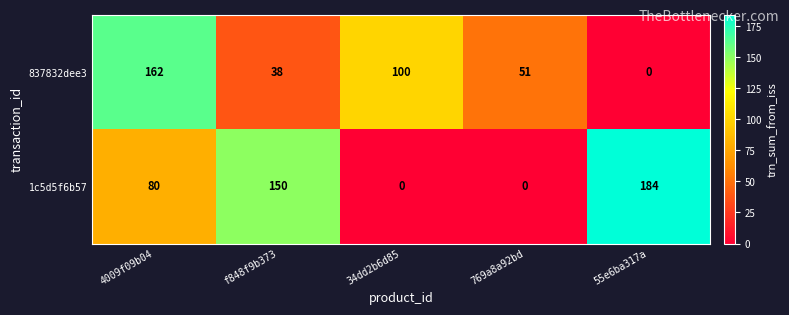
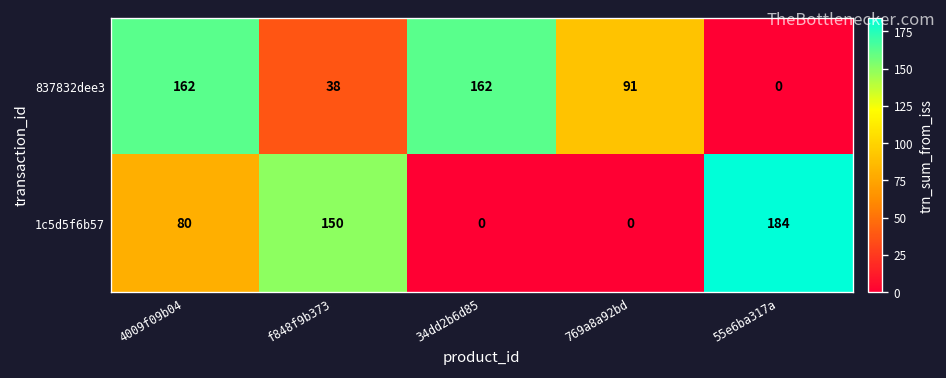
  {
    "837832dee3": {
      "4009f09b04": 162,
      "f848f9b373": 38,
-     "34dd2b6d85": 100,
-     "769a8a92bd": 51,
+     "34dd2b6d85": 162,
+     "769a8a92bd": 91,
      "55e6ba317a": 0
    },
    "1c5d5f6b57": {
      "4009f09b04": 80,
      "f848f9b373": 150,
      "34dd2b6d85": 0,
      "769a8a92bd": 0,
      "55e6ba317a": 184
    }
  }
